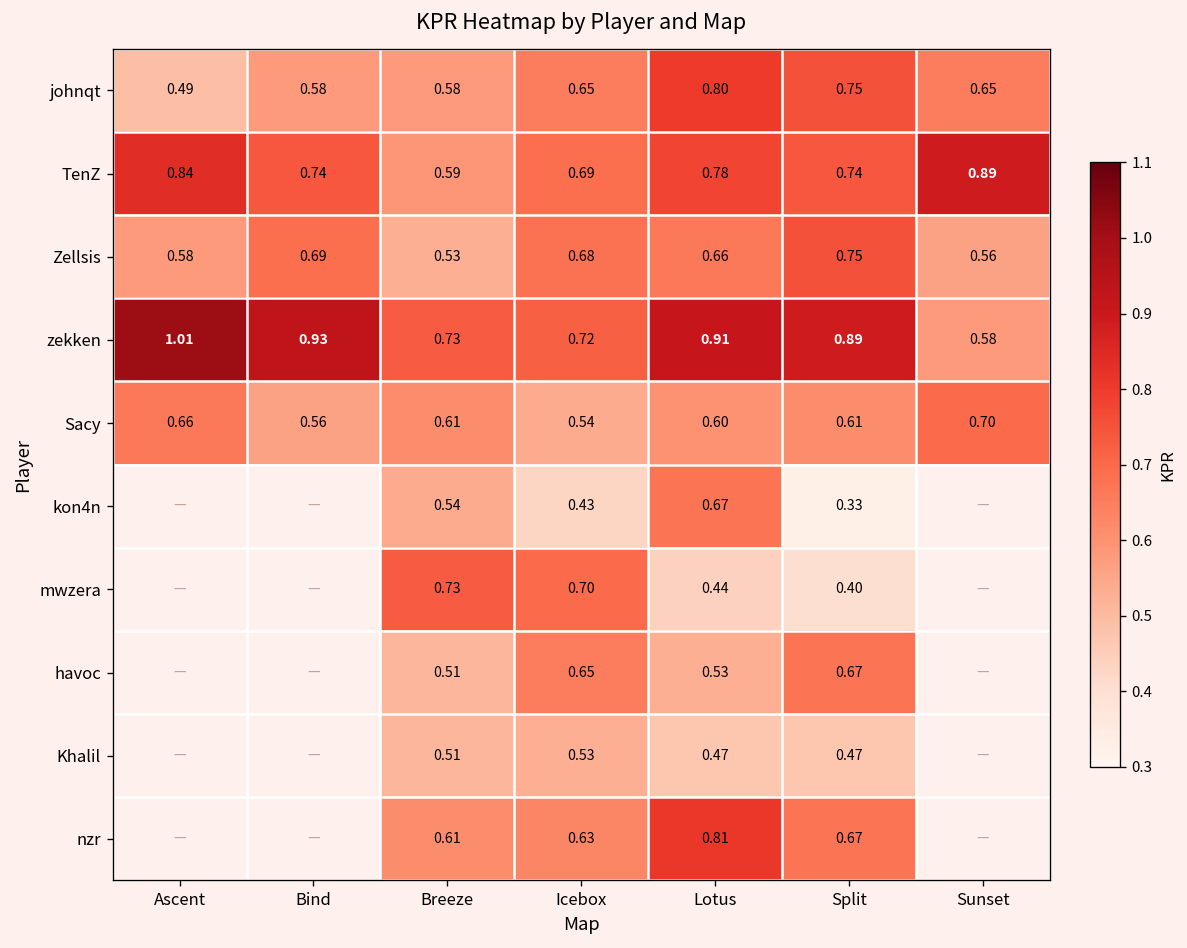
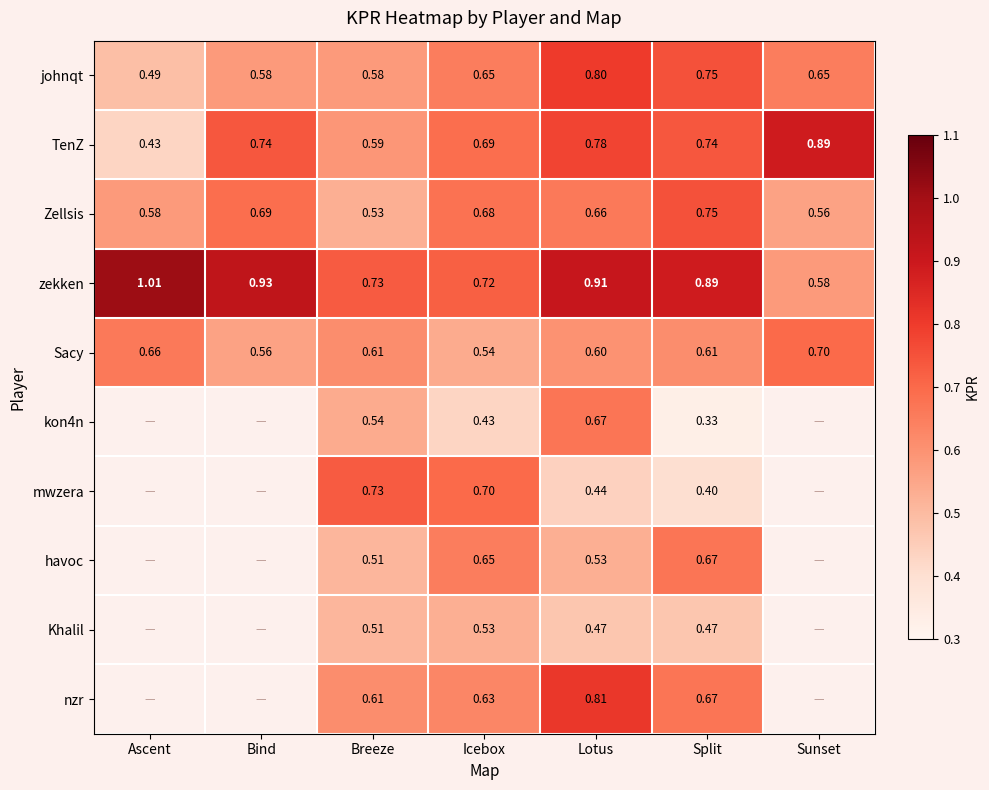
  {
    "johnqt": {
      "Ascent": 0.49,
      "Bind": 0.58,
      "Breeze": 0.58,
      "Icebox": 0.65,
      "Lotus": 0.80,
      "Split": 0.75,
      "Sunset": 0.65
    },
    "TenZ": {
-     "Ascent": 0.84,
+     "Ascent": 0.43,
      "Bind": 0.74,
      "Breeze": 0.59,
      "Icebox": 0.69,
      "Lotus": 0.78,
      "Split": 0.74,
      "Sunset": 0.89
    },
    "Zellsis": {
      "Ascent": 0.58,
      "Bind": 0.69,
      "Breeze": 0.53,
      "Icebox": 0.68,
      "Lotus": 0.66,
      "Split": 0.75,
      "Sunset": 0.56
    },
    "zekken": {
      "Ascent": 1.01,
      "Bind": 0.93,
      "Breeze": 0.73,
      "Icebox": 0.72,
      "Lotus": 0.91,
      "Split": 0.89,
      "Sunset": 0.58
    },
    "Sacy": {
      "Ascent": 0.66,
      "Bind": 0.56,
      "Breeze": 0.61,
      "Icebox": 0.54,
      "Lotus": 0.60,
      "Split": 0.61,
      "Sunset": 0.70
    },
    "kon4n": {
      "Breeze": 0.54,
      "Icebox": 0.43,
      "Lotus": 0.67,
      "Split": 0.33
    },
    "mwzera": {
      "Breeze": 0.73,
      "Icebox": 0.70,
      "Lotus": 0.44,
      "Split": 0.40
    },
    "havoc": {
      "Breeze": 0.51,
      "Icebox": 0.65,
      "Lotus": 0.53,
      "Split": 0.67
    },
    "Khalil": {
      "Breeze": 0.51,
      "Icebox": 0.53,
      "Lotus": 0.47,
      "Split": 0.47
    },
    "nzr": {
      "Breeze": 0.61,
      "Icebox": 0.63,
      "Lotus": 0.81,
      "Split": 0.67
    }
  }
